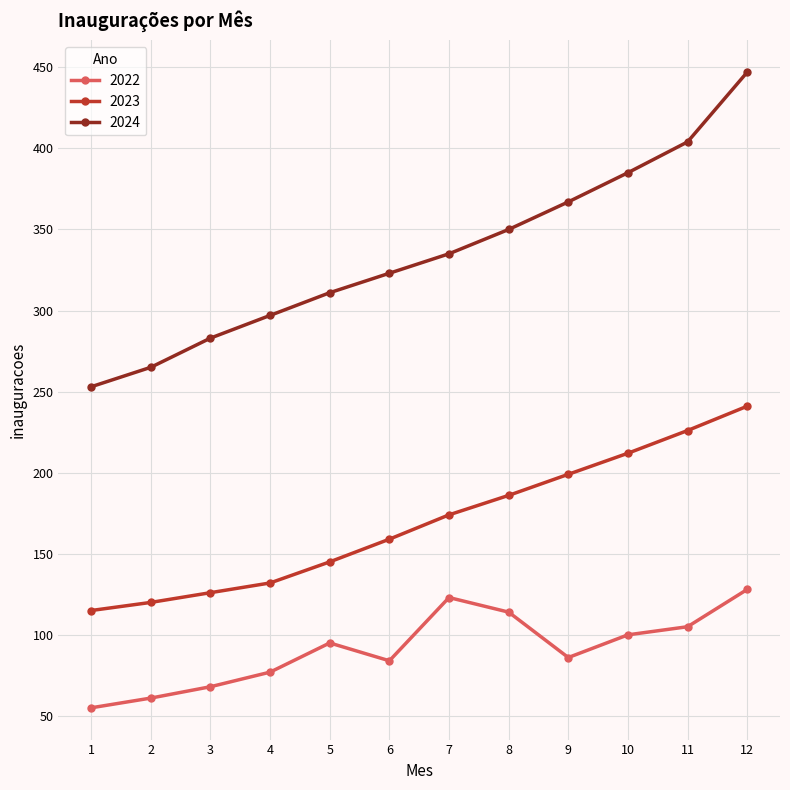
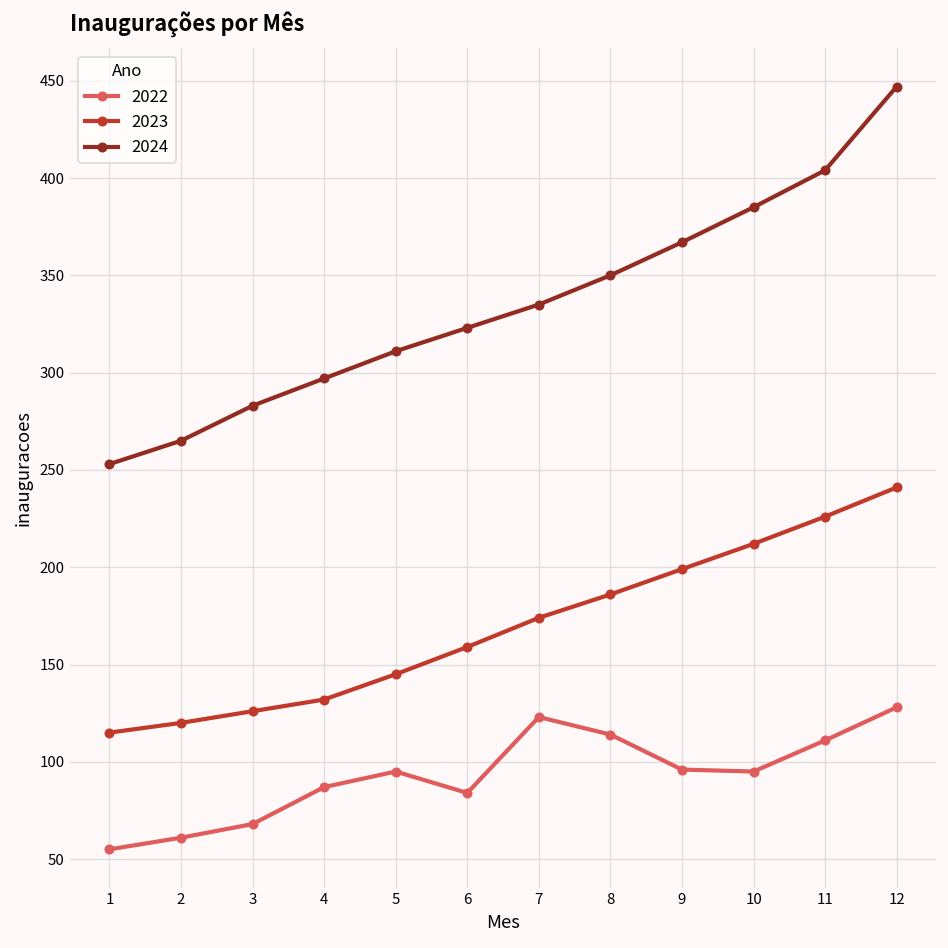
  {
    "2022": {
      "1": 55,
      "2": 61,
      "3": 68,
-     "4": 77,
+     "4": 87,
      "5": 95,
      "6": 84,
      "7": 123,
      "8": 114,
-     "9": 86,
-     "10": 100,
-     "11": 105,
+     "9": 96,
+     "10": 95,
+     "11": 111,
      "12": 128
    }
  }
